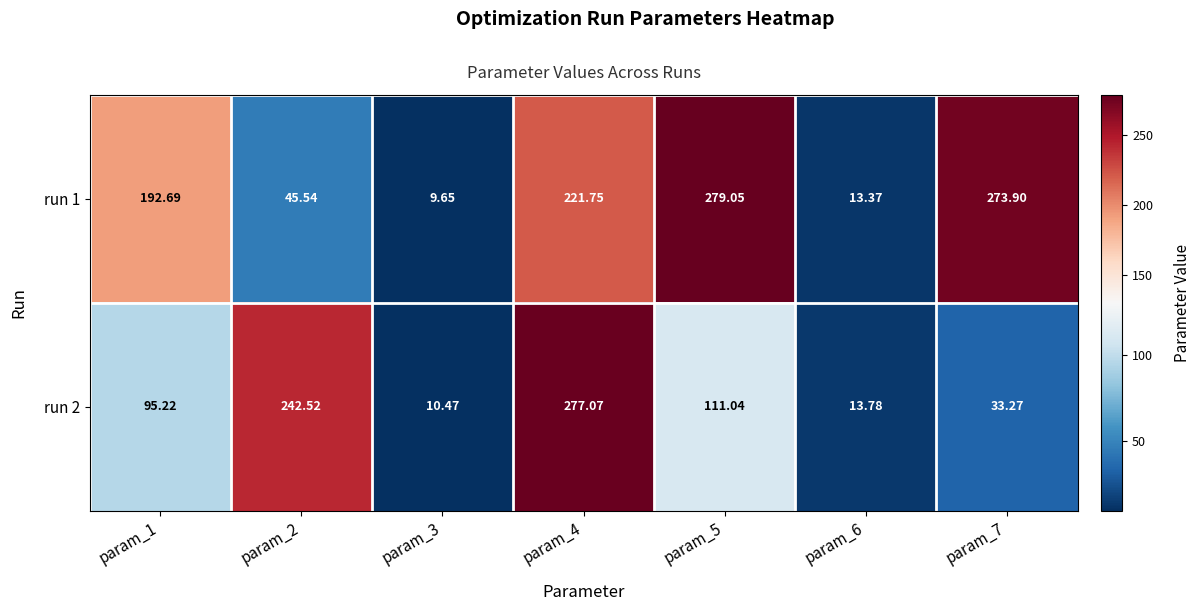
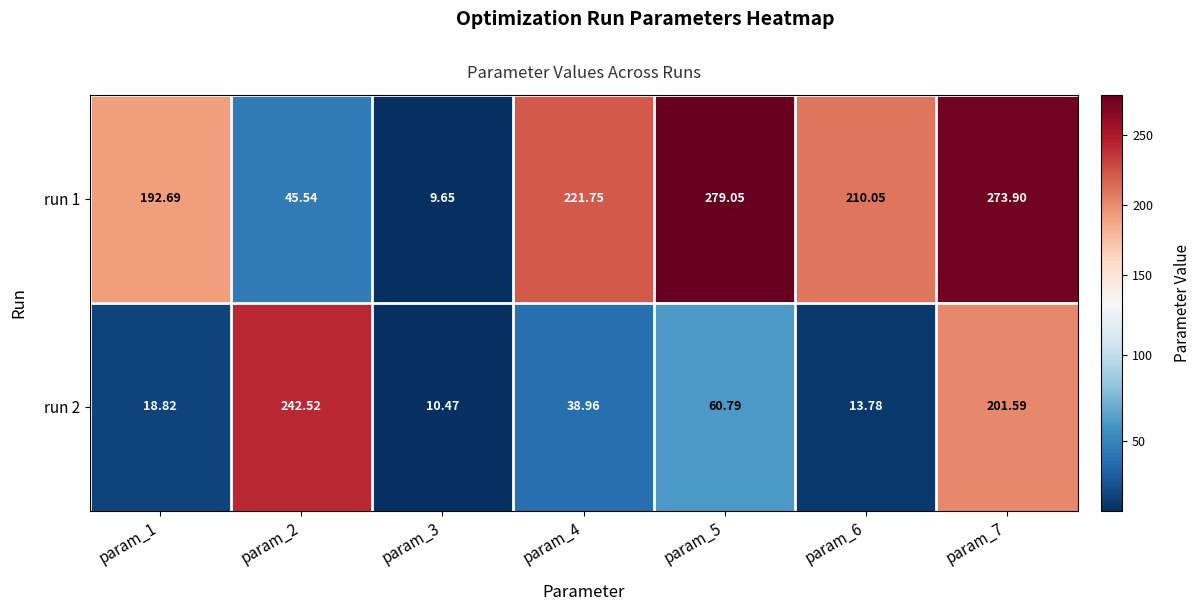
  {
    "run 1": {
      "param_1": 192.69,
      "param_2": 45.54,
      "param_3": 9.65,
      "param_4": 221.75,
      "param_5": 279.05,
-     "param_6": 13.37,
+     "param_6": 210.05,
      "param_7": 273.90
    },
    "run 2": {
-     "param_1": 95.22,
+     "param_1": 18.82,
      "param_2": 242.52,
      "param_3": 10.47,
-     "param_4": 277.07,
-     "param_5": 111.04,
+     "param_4": 38.96,
+     "param_5": 60.79,
      "param_6": 13.78,
-     "param_7": 33.27
+     "param_7": 201.59
    }
  }
